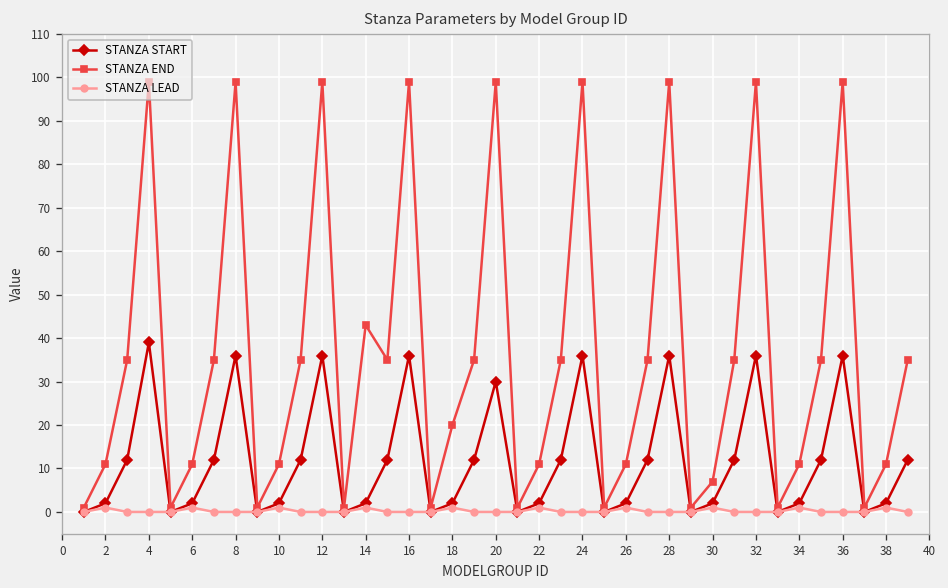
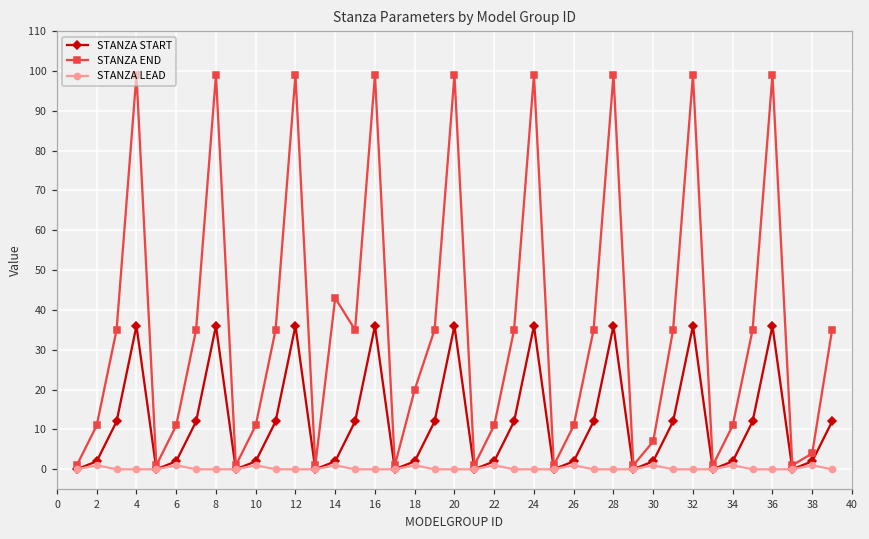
  {
    "STANZA START": {
      "2": 2,
-     "4": 39,
+     "4": 36,
      "6": 2,
      "8": 36,
      "10": 2,
      "12": 36,
      "14": 2,
      "16": 36,
      "18": 2,
-     "20": 30,
+     "20": 36,
      "22": 2,
      "24": 36,
      "26": 2,
      "28": 36,
      "30": 2,
      "32": 36,
      "34": 2,
      "36": 36,
      "38": 2
    },
    "STANZA END": {
      "2": 11,
      "6": 11,
      "8": 99,
      "10": 11,
      "12": 99,
      "14": 43,
      "16": 99,
      "18": 20,
      "20": 99,
      "22": 11,
      "24": 99,
      "26": 11,
      "28": 99,
      "30": 7,
      "32": 99,
      "34": 11,
      "36": 99,
-     "38": 11
+     "38": 4
    },
    "STANZA LEAD": {
      "2": 1,
      "4": 0,
      "6": 1,
      "8": 0,
      "10": 1,
      "12": 0,
      "14": 1,
      "16": 0,
      "18": 1,
      "20": 0,
      "22": 1,
      "24": 0,
      "26": 1,
      "28": 0,
      "30": 1,
      "32": 0,
      "34": 1,
      "36": 0,
      "38": 1
    }
  }
